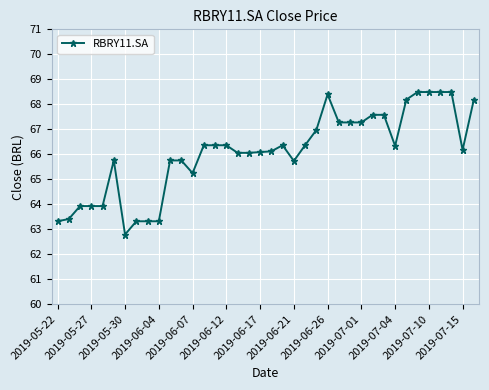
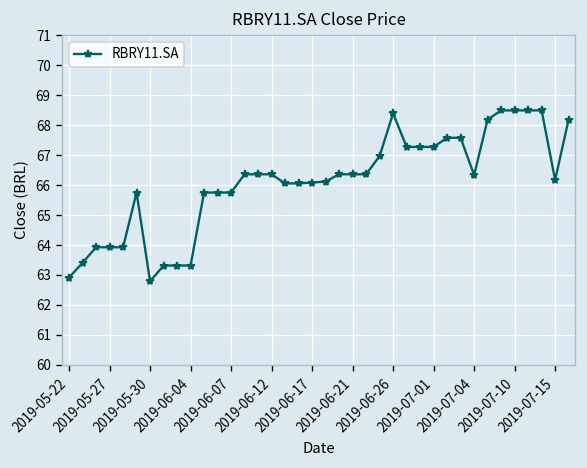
  {
-   "2019-05-22": 63.3,
+   "2019-05-22": 62.9,
    "2019-05-27": 63.9,
    "2019-05-30": 62.8,
    "2019-06-04": 63.3,
-   "2019-06-07": 65.2,
+   "2019-06-07": 65.8,
    "2019-06-12": 66.4,
    "2019-06-17": 66.1,
-   "2019-06-21": 65.7,
+   "2019-06-21": 66.4,
    "2019-06-26": 68.4,
    "2019-07-01": 67.3,
    "2019-07-04": 66.3,
    "2019-07-10": 68.5,
    "2019-07-15": 66.2
  }
